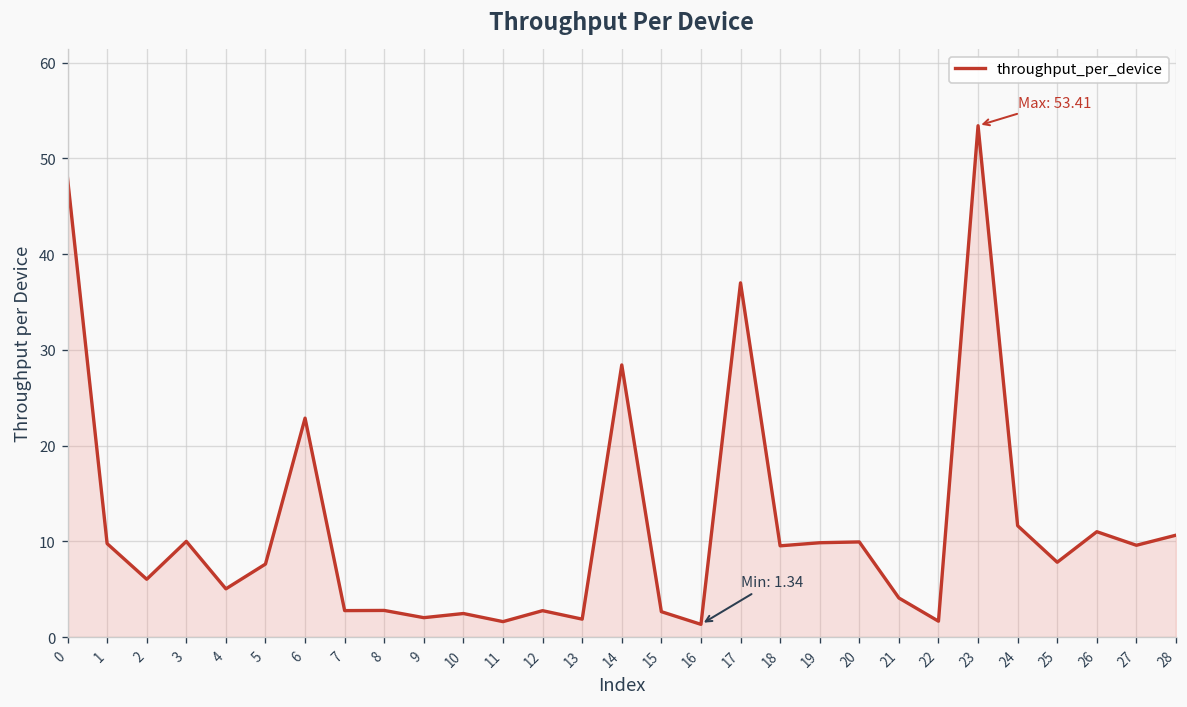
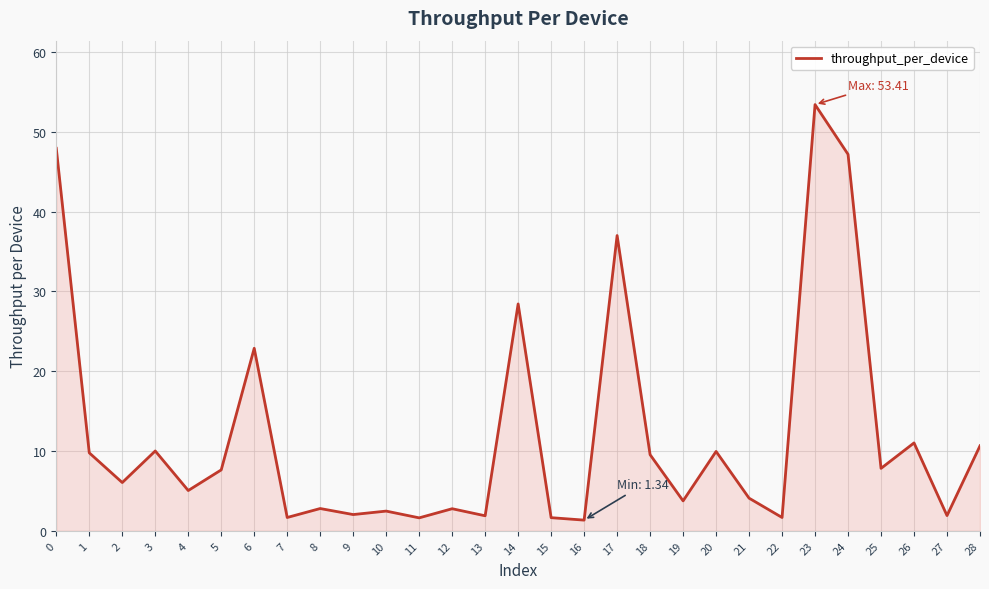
  {
    "0": 48,
    "1": 10,
    "2": 6,
    "3": 10,
    "4": 5,
    "5": 8,
    "6": 23,
-   "7": 3,
+   "7": 2,
    "8": 3,
    "9": 2,
    "10": 2,
    "11": 2,
    "12": 3,
    "13": 2,
    "14": 28,
-   "15": 3,
+   "15": 2,
    "17": 37,
    "18": 10,
-   "19": 10,
+   "19": 4,
    "20": 10,
    "21": 4,
    "22": 2,
-   "24": 12,
+   "24": 47,
    "25": 8,
    "26": 11,
-   "27": 10,
+   "27": 2,
    "28": 11
  }
